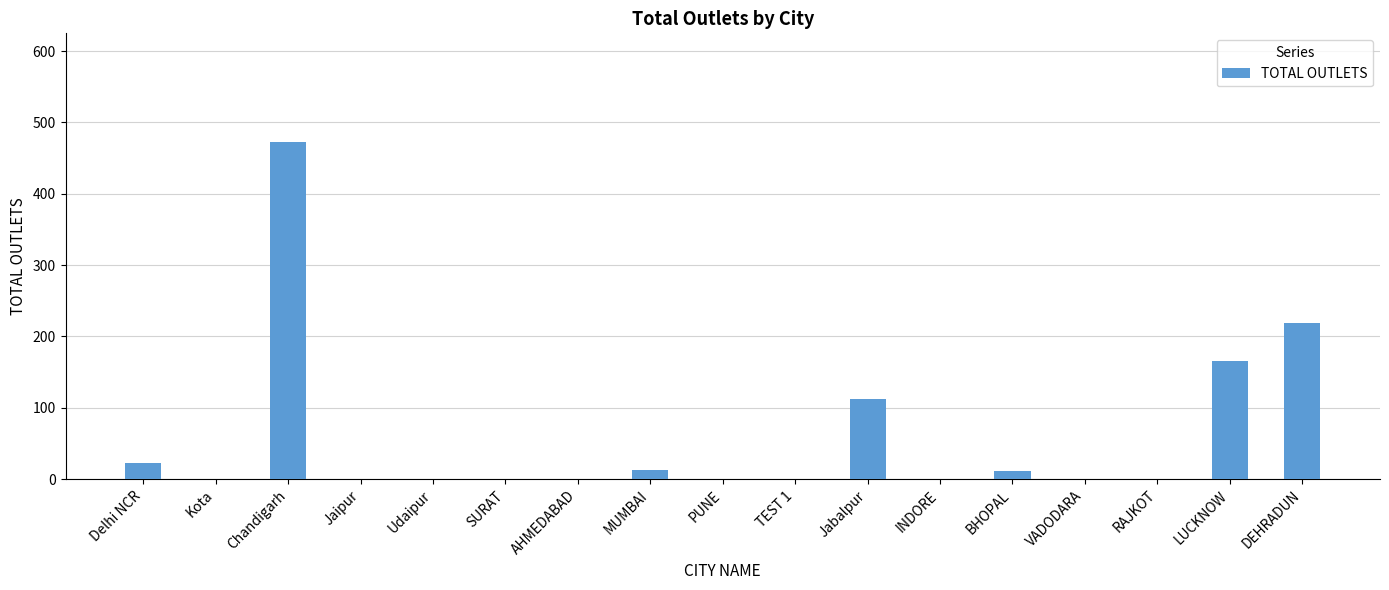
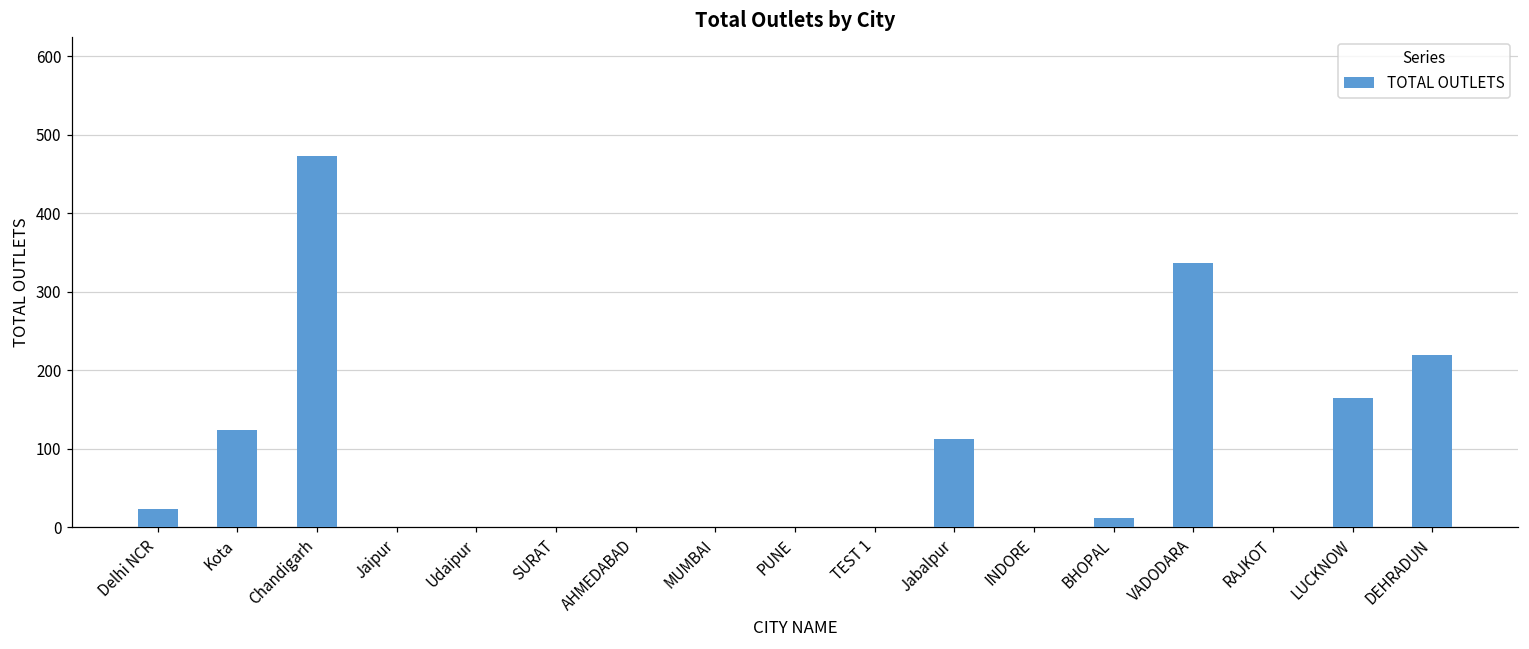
  {
    "Delhi NCR": 20,
-   "Kota": 0,
+   "Kota": 120,
    "Chandigarh": 470,
    "Jaipur": 0,
    "Udaipur": 0,
    "SURAT": 0,
    "AHMEDABAD": 0,
-   "MUMBAI": 10,
+   "MUMBAI": 0,
    "PUNE": 0,
    "TEST 1": 0,
    "Jabalpur": 110,
    "INDORE": 0,
    "BHOPAL": 10,
-   "VADODARA": 0,
+   "VADODARA": 340,
    "RAJKOT": 0,
    "LUCKNOW": 170,
    "DEHRADUN": 220
  }
